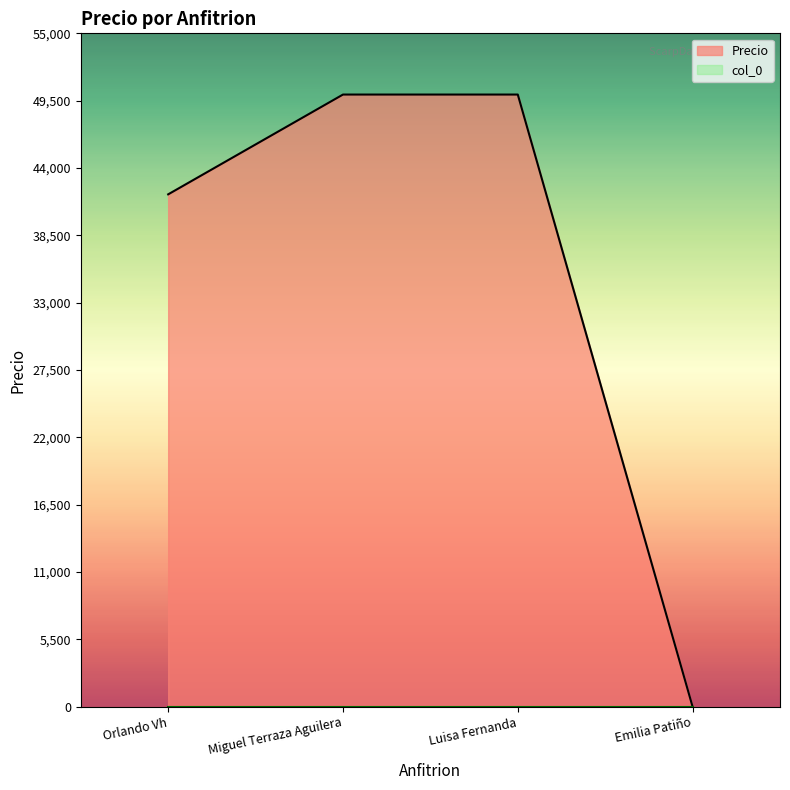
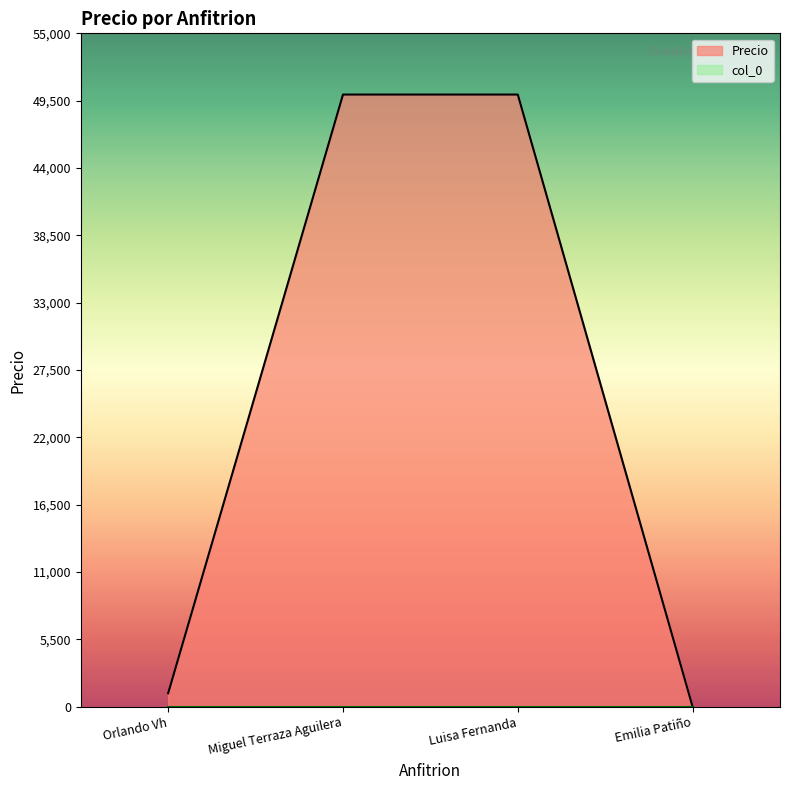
  {
    "Precio": {
-     "Orlando Vh": "41,900",
+     "Orlando Vh": "1,100",
      "Miguel Terraza Aguilera": "50,000",
      "Luisa Fernanda": "50,000"
    },
    "col_0": {
      "Orlando Vh": "0",
      "Miguel Terraza Aguilera": "0",
      "Luisa Fernanda": "0"
    }
  }
